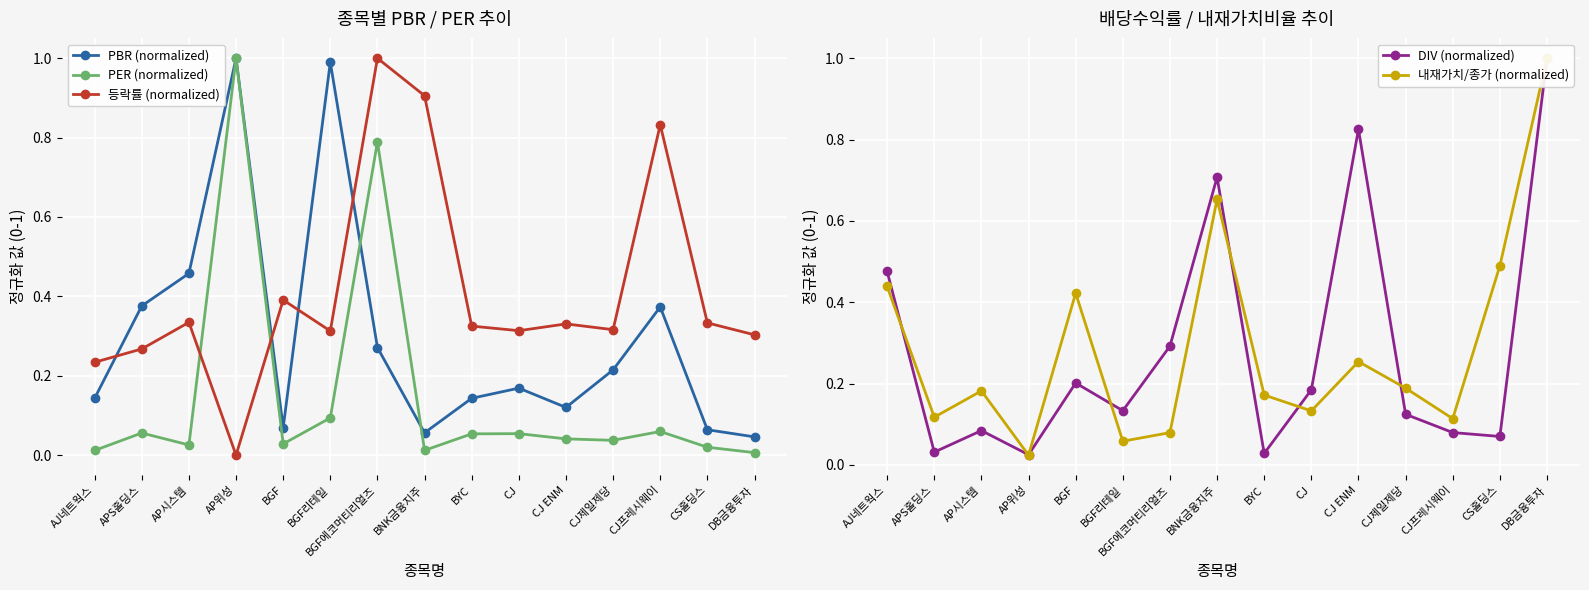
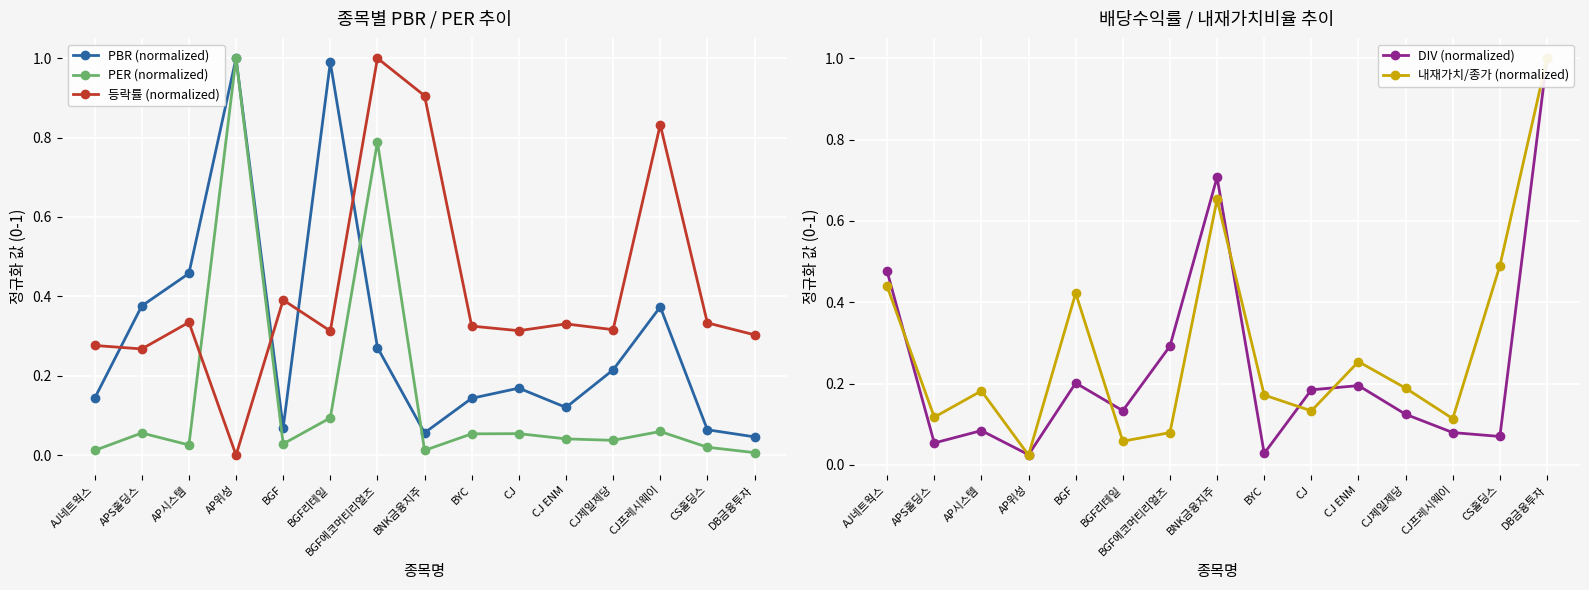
  {
    "종목별 PBR / PER 추이": {
      "PBR (normalized)": {
        "AJ네트웍스": 0.14,
        "APS홀딩스": 0.38,
        "AP시스템": 0.46,
        "BGF": 0.07,
        "BGF리테일": 0.99,
        "BGF에코머티리얼즈": 0.27,
        "BNK금융지주": 0.06,
        "BYC": 0.14,
        "CJ": 0.17,
        "CJ ENM": 0.12,
        "CJ제일제당": 0.21,
        "CJ프레시웨이": 0.37,
        "CS홀딩스": 0.06,
        "DB금융투자": 0.05
      },
      "PER (normalized)": {
        "AJ네트웍스": 0.01,
        "APS홀딩스": 0.06,
        "AP시스템": 0.03,
        "BGF": 0.03,
        "BGF리테일": 0.09,
        "BGF에코머티리얼즈": 0.79,
        "BNK금융지주": 0.01,
        "BYC": 0.05,
        "CJ": 0.05,
        "CJ ENM": 0.04,
        "CJ제일제당": 0.04,
        "CJ프레시웨이": 0.06,
        "CS홀딩스": 0.02,
        "DB금융투자": 0.01
      },
      "등락률 (normalized)": {
-       "AJ네트웍스": 0.23,
+       "AJ네트웍스": 0.28,
        "APS홀딩스": 0.27,
        "AP시스템": 0.33,
        "AP위성": 0.00,
        "BGF": 0.39,
        "BGF리테일": 0.31,
        "BGF에코머티리얼즈": 1.00,
        "BNK금융지주": 0.91,
        "BYC": 0.33,
        "CJ": 0.31,
        "CJ ENM": 0.33,
        "CJ제일제당": 0.32,
        "CJ프레시웨이": 0.83,
        "CS홀딩스": 0.33,
        "DB금융투자": 0.30
      }
    },
    "배당수익률 / 내재가치비율 추이": {
      "DIV (normalized)": {
        "AJ네트웍스": 0.48,
-       "APS홀딩스": 0.03,
+       "APS홀딩스": 0.05,
        "AP시스템": 0.08,
        "BGF": 0.20,
        "BGF리테일": 0.13,
        "BGF에코머티리얼즈": 0.29,
        "BNK금융지주": 0.71,
        "BYC": 0.03,
        "CJ": 0.18,
-       "CJ ENM": 0.83,
+       "CJ ENM": 0.19,
        "CJ제일제당": 0.12,
        "CJ프레시웨이": 0.08,
        "CS홀딩스": 0.07
      },
      "내재가치/종가 (normalized)": {
        "AJ네트웍스": 0.44,
        "APS홀딩스": 0.12,
        "AP시스템": 0.18,
        "BGF": 0.42,
        "BGF리테일": 0.06,
        "BGF에코머티리얼즈": 0.08,
        "BNK금융지주": 0.65,
        "BYC": 0.17,
        "CJ": 0.13,
        "CJ ENM": 0.25,
        "CJ제일제당": 0.19,
        "CJ프레시웨이": 0.11,
        "CS홀딩스": 0.49
      }
    }
  }
